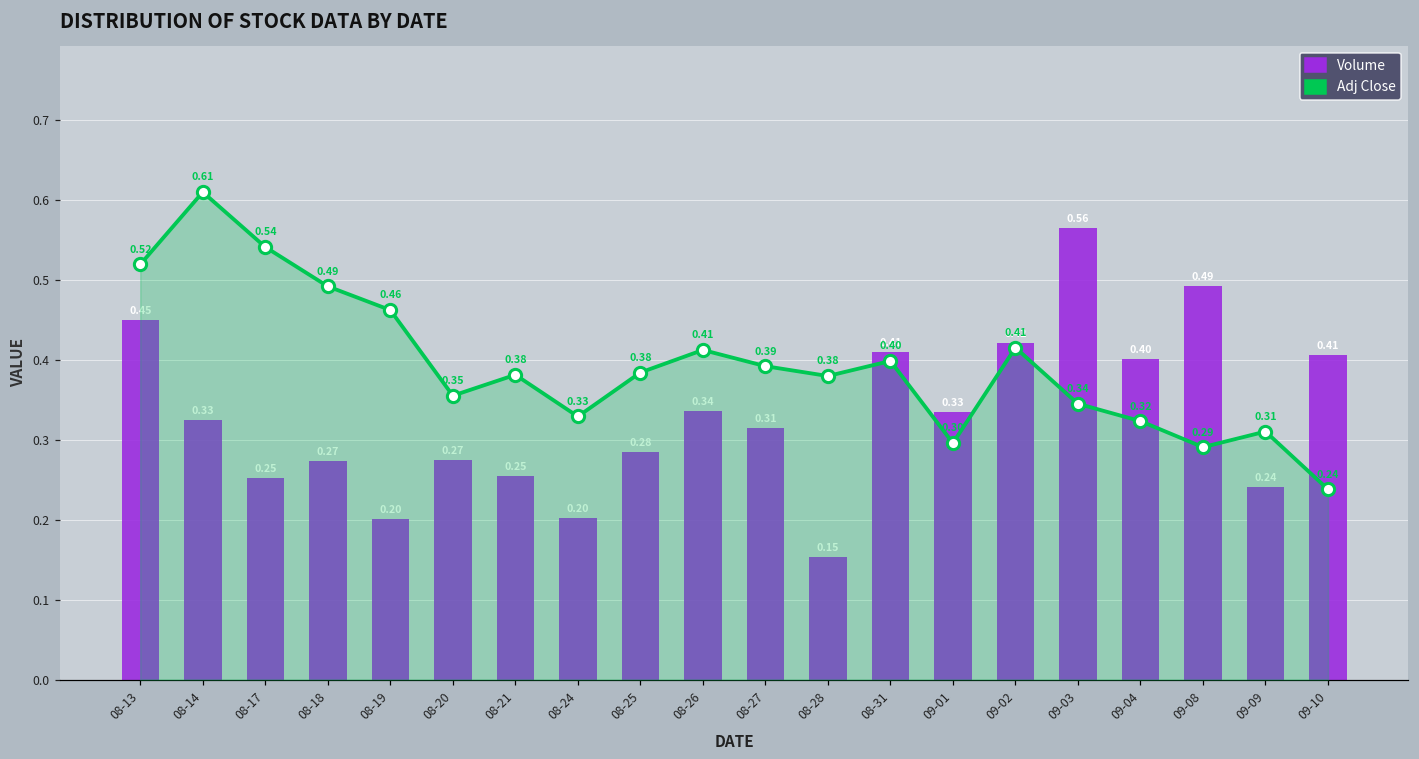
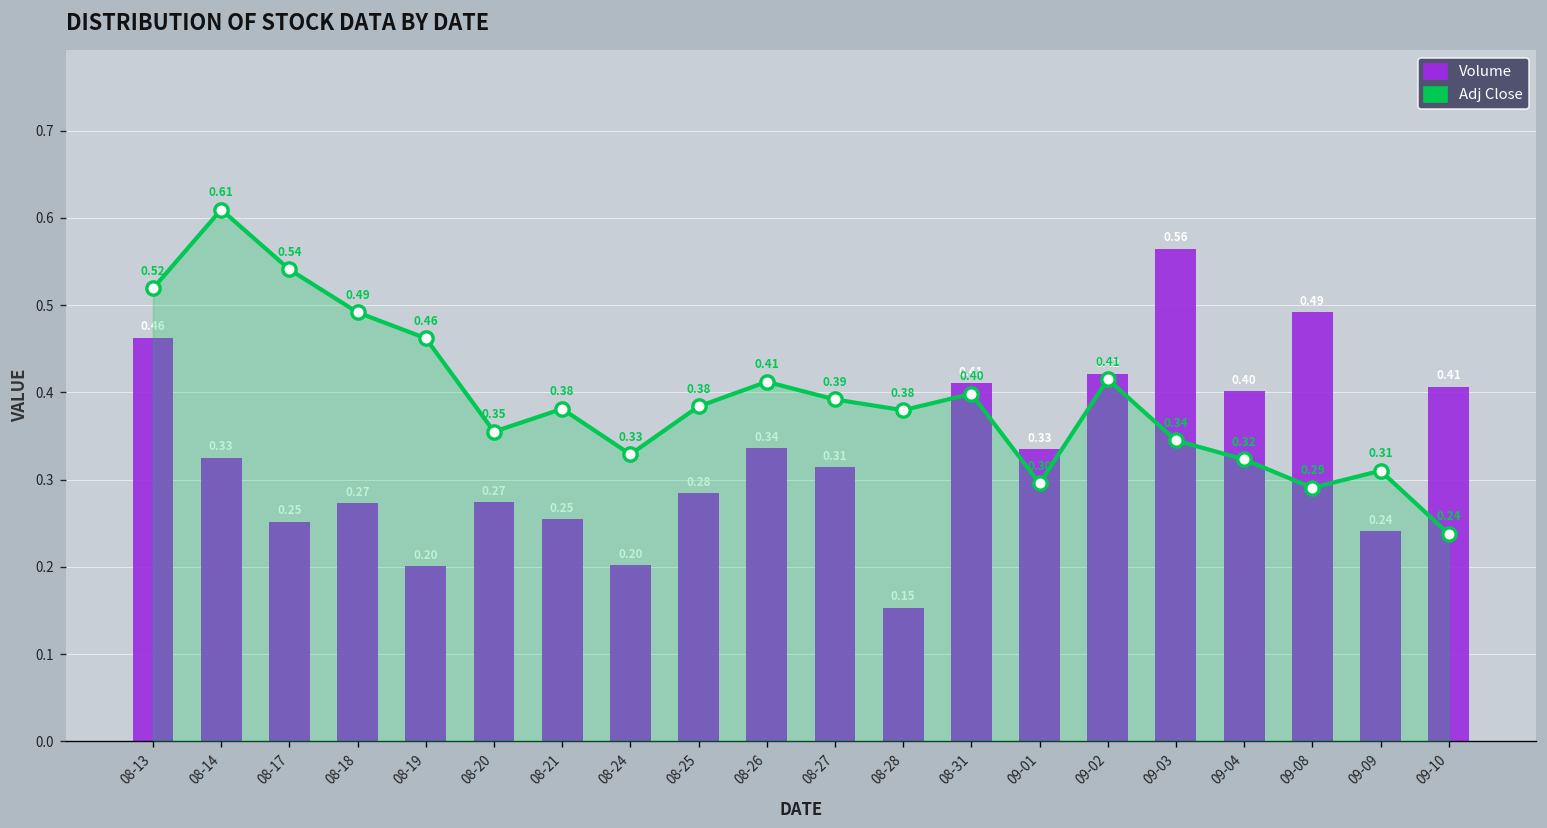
  {
    "Volume": {
-     "08-13": 0.45,
+     "08-13": 0.46,
      "08-14": 0.33,
      "08-17": 0.25,
      "08-18": 0.27,
      "08-19": 0.20,
      "08-20": 0.27,
      "08-21": 0.25,
      "08-24": 0.20,
      "08-25": 0.28,
      "08-26": 0.34,
      "08-27": 0.31,
      "08-28": 0.15,
      "09-01": 0.33,
      "09-03": 0.56,
      "09-04": 0.40,
      "09-08": 0.49,
      "09-09": 0.24,
      "09-10": 0.41
    },
    "Adj Close": {
      "08-13": 0.52,
      "08-14": 0.61,
      "08-17": 0.54,
      "08-18": 0.49,
      "08-19": 0.46,
      "08-20": 0.35,
      "08-21": 0.38,
      "08-24": 0.33,
      "08-25": 0.38,
      "08-26": 0.41,
      "08-27": 0.39,
      "08-28": 0.38,
      "09-01": 0.30,
      "09-03": 0.34,
      "09-04": 0.32,
      "09-08": 0.29,
      "09-09": 0.31,
      "09-10": 0.24
    }
  }
